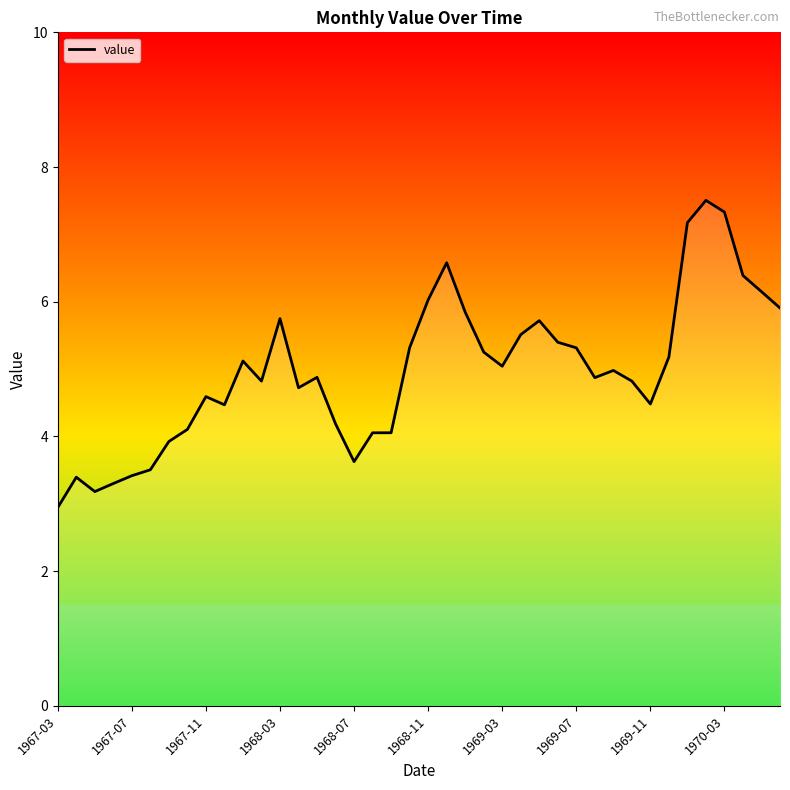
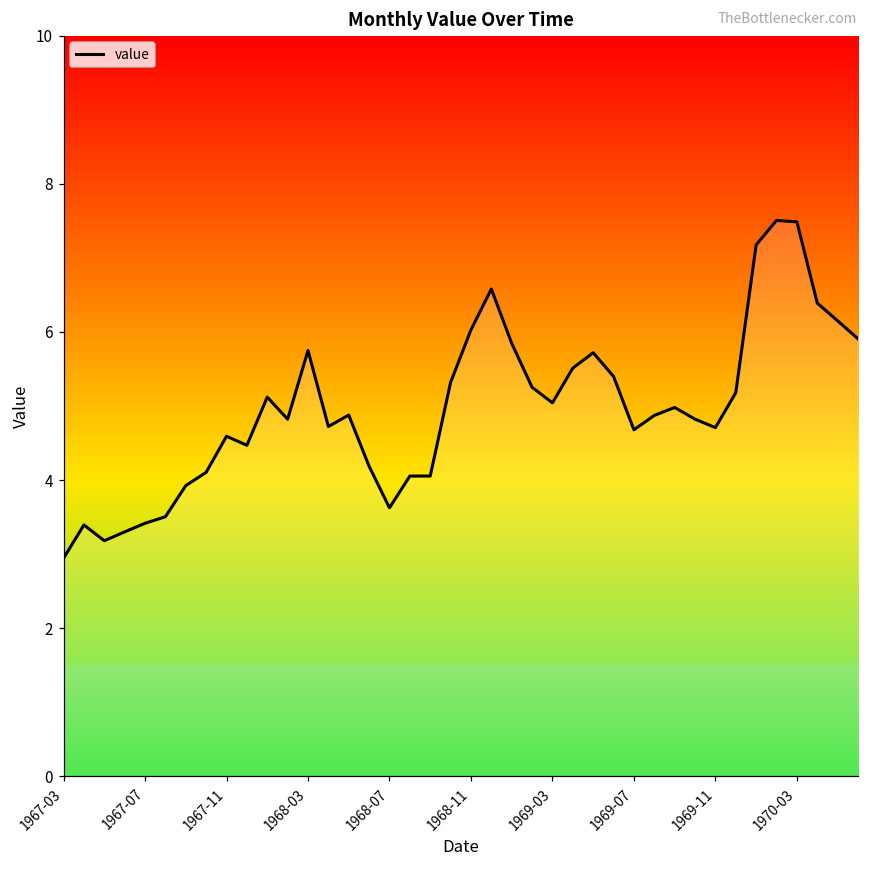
  {
    "1967-03": 2.9,
    "1967-07": 3.4,
    "1967-11": 4.6,
    "1968-03": 5.7,
    "1968-07": 3.6,
    "1968-11": 6.0,
    "1969-03": 5.0,
-   "1969-07": 5.3,
-   "1969-11": 4.5,
-   "1970-03": 7.3
+   "1969-07": 4.7,
+   "1969-11": 4.7,
+   "1970-03": 7.5
  }
